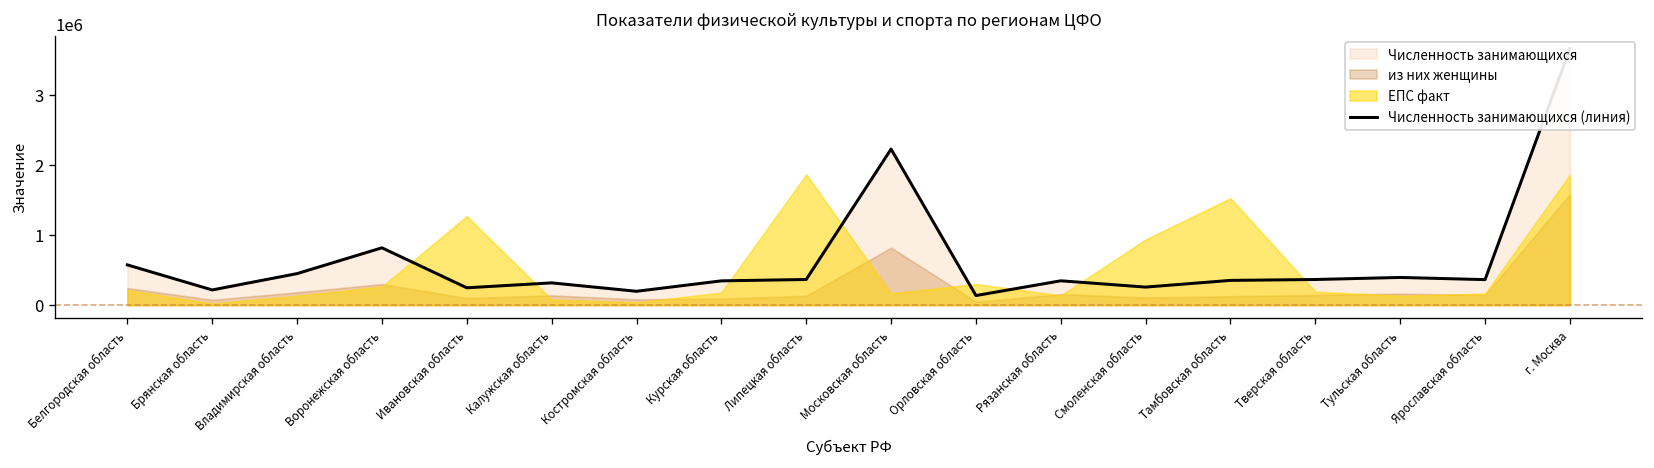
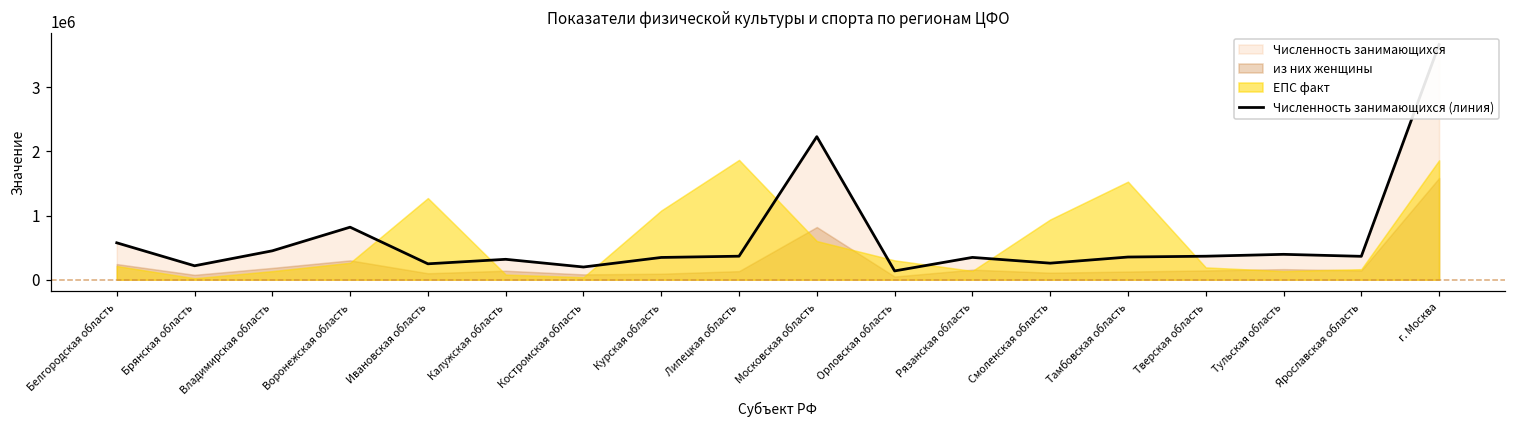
  {
    "ЕПС факт": {
      "Владимирская область": 100000,
      "Ивановская область": 1300000,
      "Калужская область": 100000,
-     "Курская область": 200000,
+     "Курская область": 1100000,
      "Липецкая область": 1900000,
-     "Московская область": 200000,
+     "Московская область": 600000,
      "Орловская область": 300000,
      "Смоленская область": 900000,
      "Тамбовская область": 1500000,
      "Тверская область": 200000,
      "г. Москва": 1900000
    }
  }
